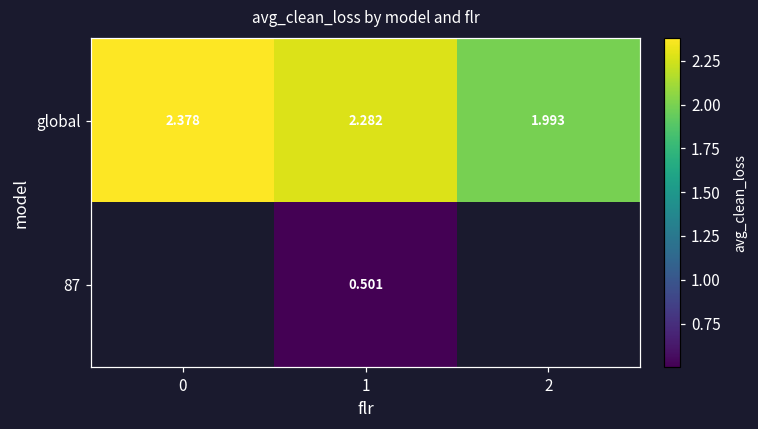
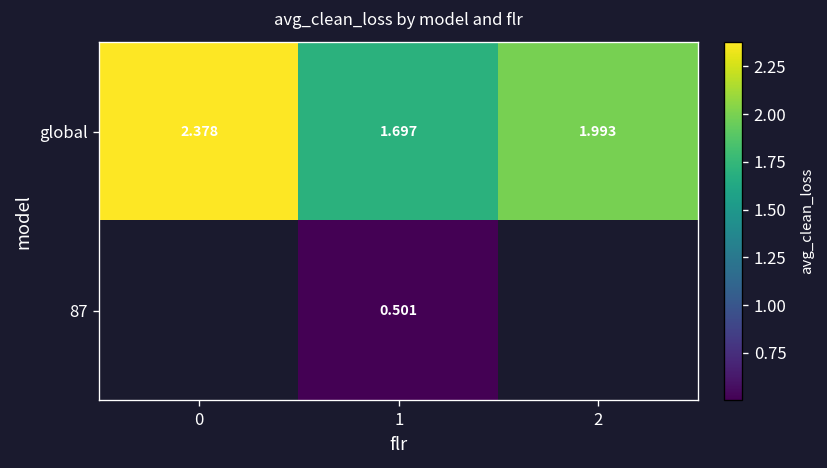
  {
    "global": {
      "0": 2.378,
-     "1": 2.282,
+     "1": 1.697,
      "2": 1.993
    },
    "87": {
      "1": 0.501
    }
  }
